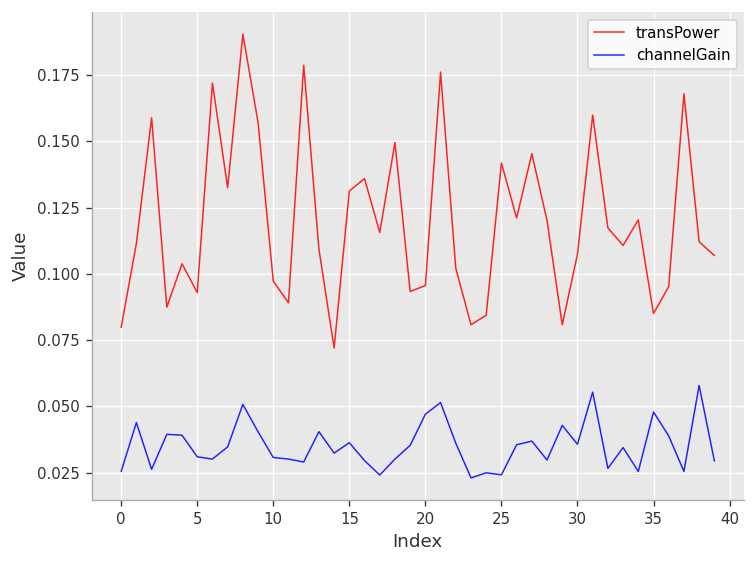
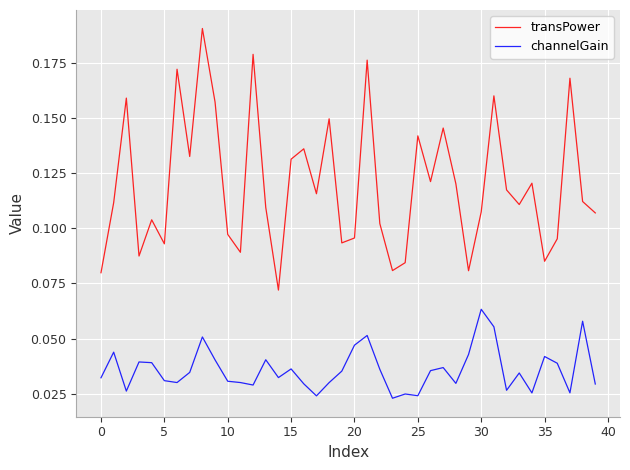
  {
    "transPower": {
      "0": 0.080,
      "5": 0.093,
      "10": 0.097,
      "15": 0.131,
      "20": 0.096,
      "25": 0.142,
      "30": 0.107,
      "35": 0.085
    },
    "channelGain": {
-     "0": 0.026,
+     "0": 0.032,
      "5": 0.031,
      "10": 0.031,
      "15": 0.036,
      "20": 0.047,
      "25": 0.024,
-     "30": 0.036,
-     "35": 0.048
+     "30": 0.063,
+     "35": 0.042
    }
  }
